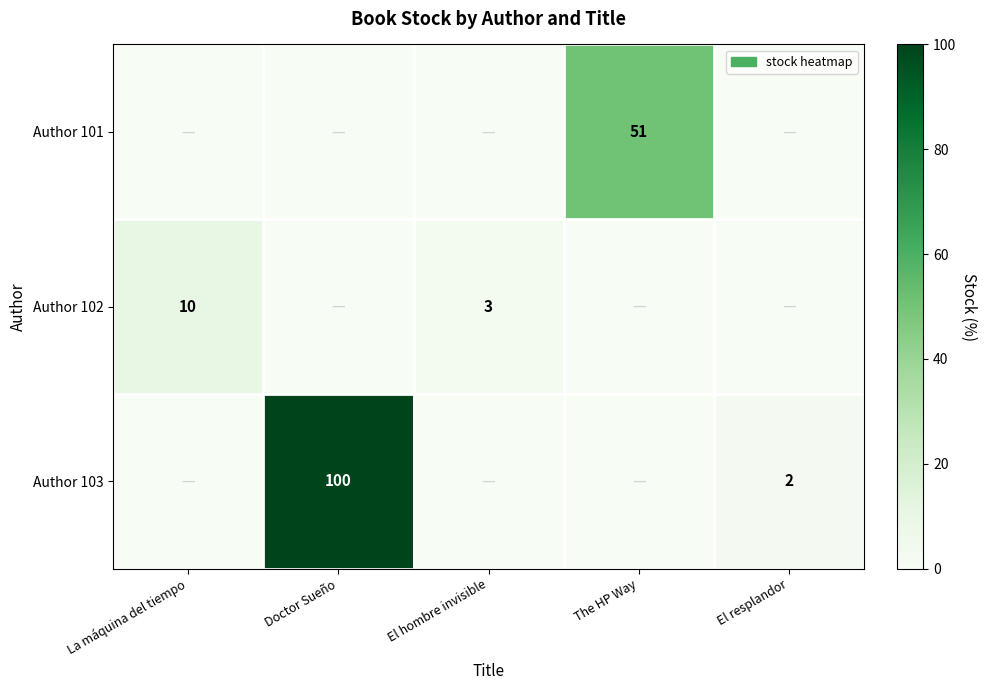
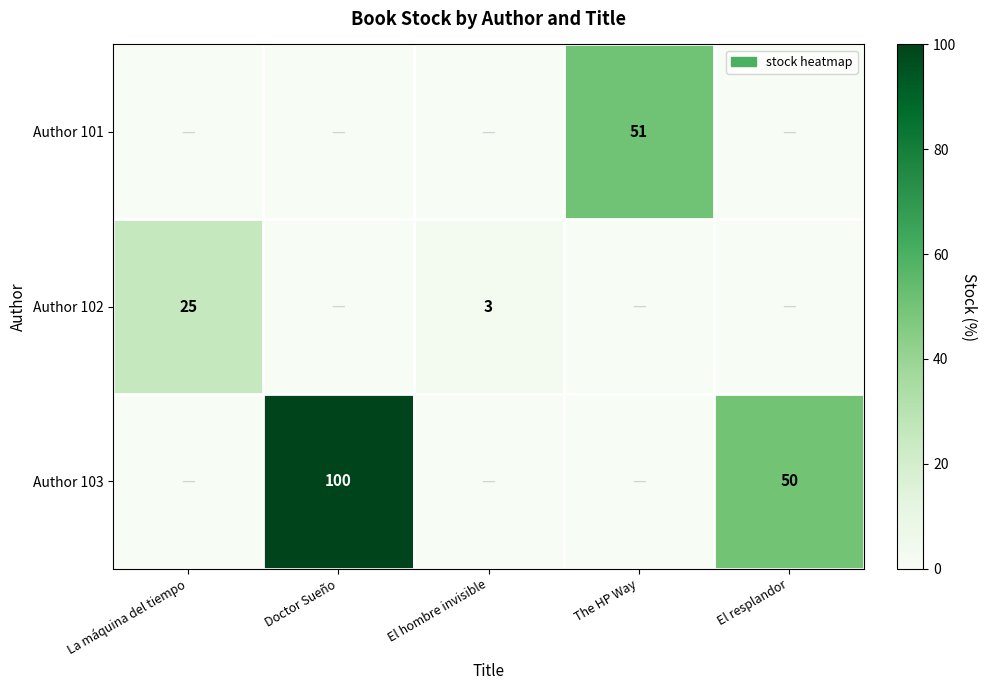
  {
    "Author 101": {
      "The HP Way": 51
    },
    "Author 102": {
-     "La máquina del tiempo": 10,
+     "La máquina del tiempo": 25,
      "El hombre invisible": 3
    },
    "Author 103": {
      "Doctor Sueño": 100,
-     "El resplandor": 2
+     "El resplandor": 50
    }
  }
